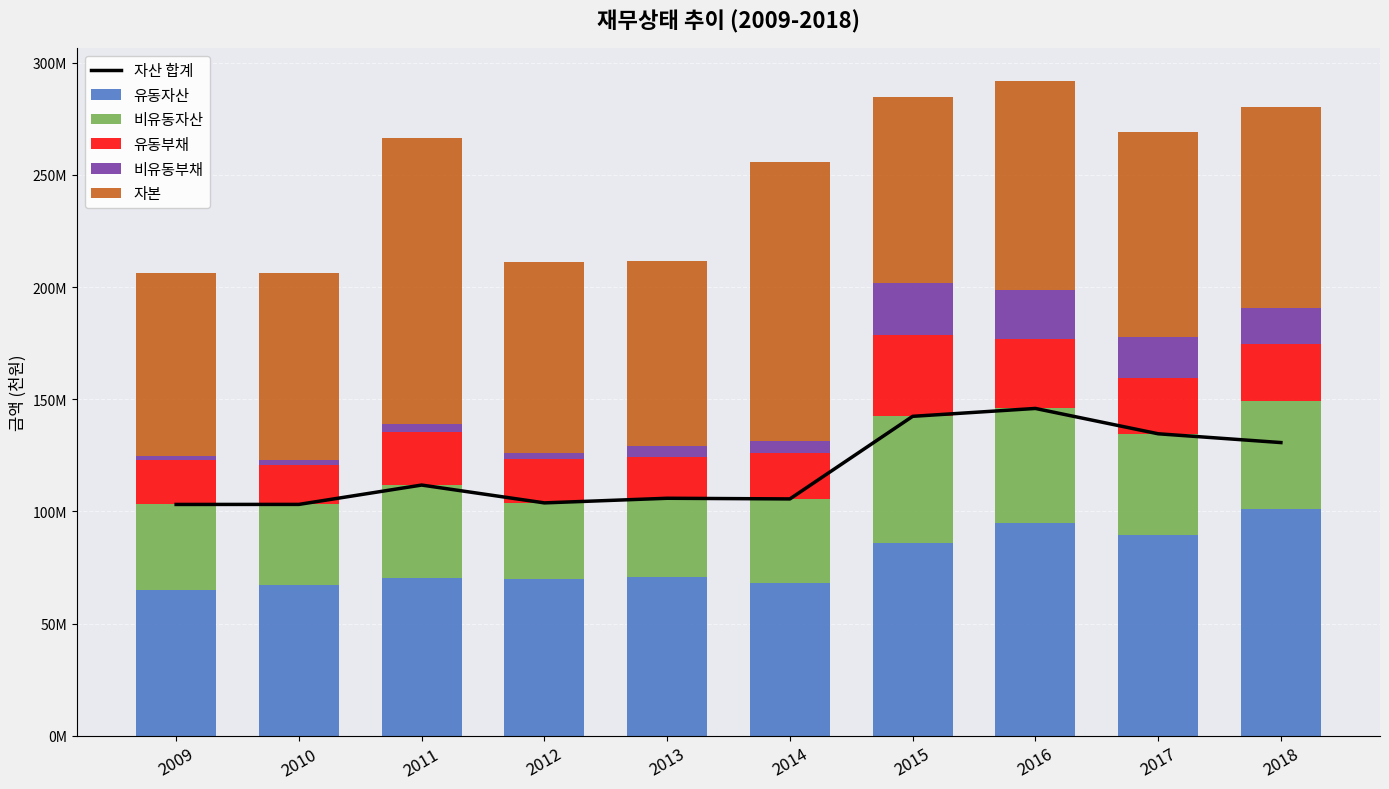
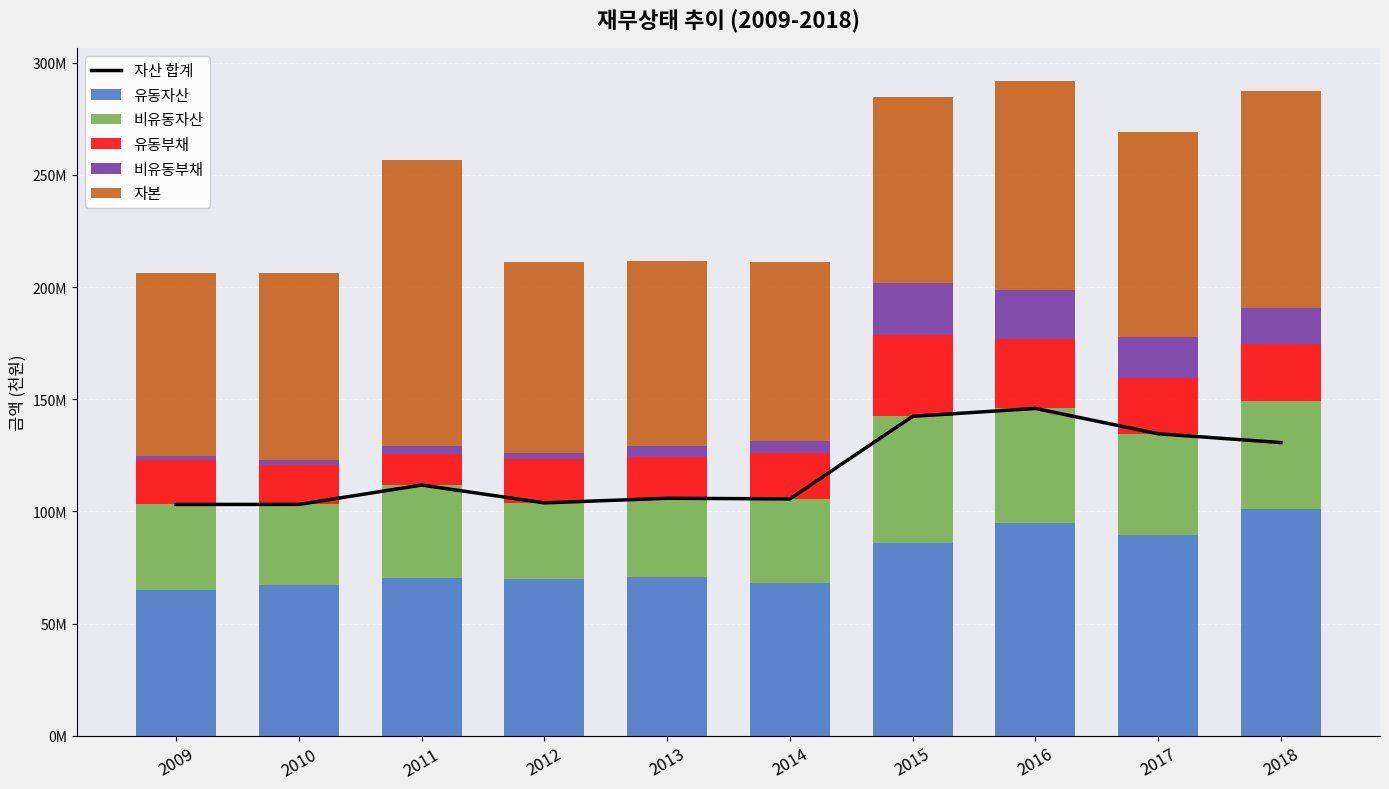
  {
    "자산 합계": {
      "2009": 103000000,
      "2010": 103000000,
      "2011": 112000000,
      "2012": 104000000,
      "2013": 106000000,
      "2014": 106000000,
      "2015": 142000000,
      "2016": 146000000,
      "2017": 135000000,
      "2018": 131000000
    },
    "유동자산": {
      "2009": 65000000,
      "2010": 67000000,
      "2011": 70000000,
      "2012": 70000000,
      "2013": 71000000,
      "2014": 68000000,
      "2015": 86000000,
      "2016": 95000000,
      "2017": 90000000,
      "2018": 101000000
    },
    "비유동자산": {
      "2009": 38000000,
      "2010": 36000000,
      "2011": 41000000,
      "2012": 34000000,
      "2013": 35000000,
      "2014": 38000000,
      "2015": 57000000,
      "2016": 51000000,
      "2017": 45000000,
      "2018": 48000000
    },
    "유동부채": {
      "2009": 20000000,
      "2010": 17000000,
-     "2011": 24000000,
+     "2011": 14000000,
      "2012": 19000000,
      "2013": 19000000,
      "2014": 21000000,
      "2015": 36000000,
      "2016": 31000000,
      "2017": 25000000,
      "2018": 25000000
    },
    "비유동부채": {
      "2009": 1000000,
      "2010": 2000000,
      "2011": 4000000,
      "2012": 3000000,
      "2013": 5000000,
      "2014": 5000000,
      "2015": 23000000,
      "2016": 22000000,
      "2017": 18000000,
      "2018": 16000000
    },
    "자본": {
      "2009": 82000000,
      "2010": 83000000,
      "2011": 127000000,
      "2012": 85000000,
      "2013": 83000000,
-     "2014": 124000000,
+     "2014": 80000000,
      "2015": 83000000,
      "2016": 93000000,
      "2017": 92000000,
-     "2018": 89000000
+     "2018": 97000000
    }
  }
